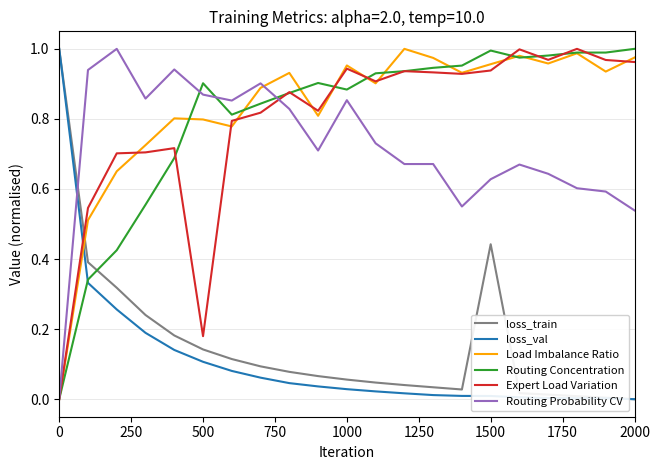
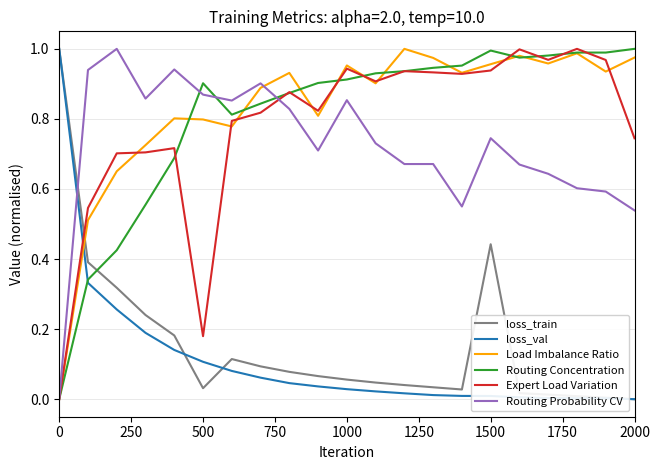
  {
    "loss_train": {
-     "500": 0.14,
+     "500": 0.03,
      "1000": 0.06,
      "1500": 0.44
    },
    "loss_val": {
      "500": 0.11,
      "1000": 0.03
    },
    "Load Imbalance Ratio": {
      "500": 0.80,
      "1000": 0.95,
      "1500": 0.96,
      "2000": 0.98
    },
    "Routing Concentration": {
      "500": 0.90,
-     "1000": 0.88,
+     "1000": 0.91,
      "1500": 1.00,
      "2000": 1.00
    },
    "Expert Load Variation": {
      "500": 0.18,
      "1000": 0.94,
      "1500": 0.94,
-     "2000": 0.96
+     "2000": 0.74
    },
    "Routing Probability CV": {
      "500": 0.87,
      "1000": 0.85,
-     "1500": 0.63,
+     "1500": 0.74,
      "2000": 0.54
    }
  }
